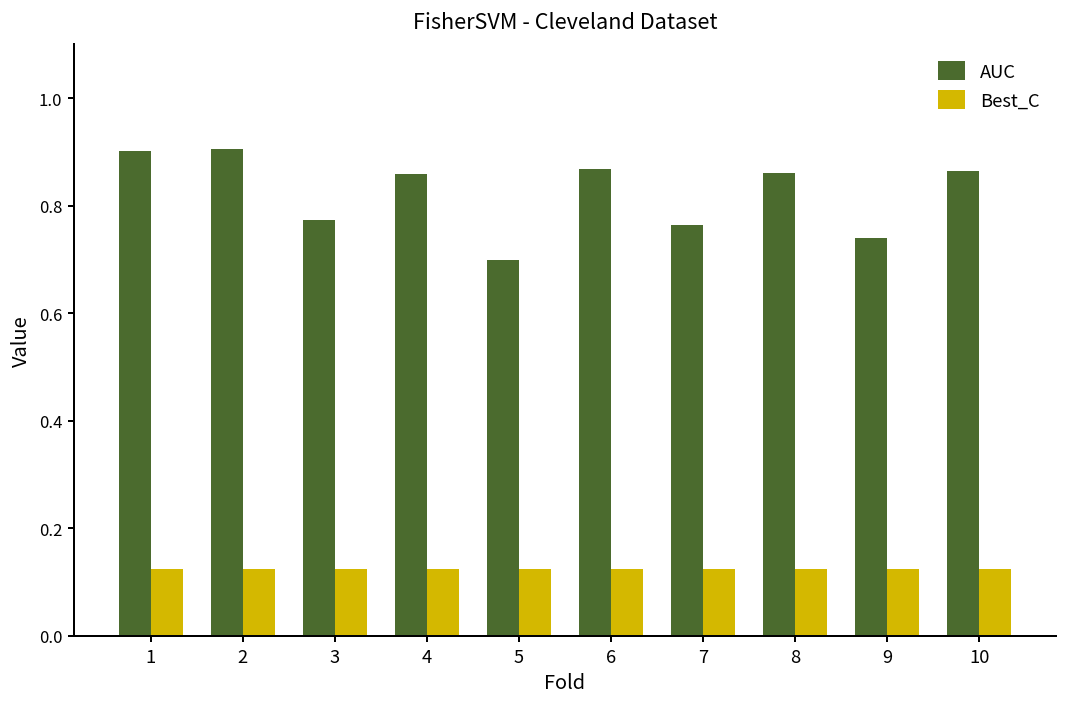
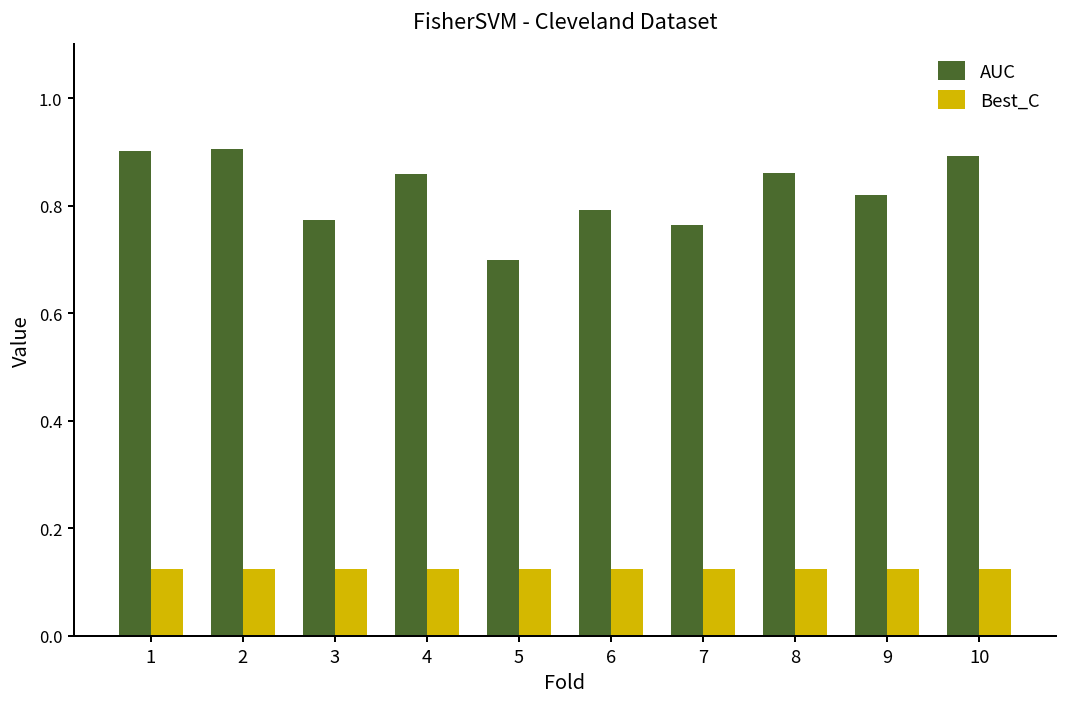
  {
    "AUC": {
      "1": 0.90,
      "2": 0.91,
      "3": 0.77,
      "4": 0.86,
      "5": 0.70,
-     "6": 0.87,
+     "6": 0.79,
      "7": 0.76,
      "8": 0.86,
-     "9": 0.74,
-     "10": 0.86
+     "9": 0.82,
+     "10": 0.89
    },
    "Best_C": {
      "1": 0.13,
      "2": 0.13,
      "3": 0.13,
      "4": 0.13,
      "5": 0.13,
      "6": 0.13,
      "7": 0.13,
      "8": 0.13,
      "9": 0.13,
      "10": 0.13
    }
  }
